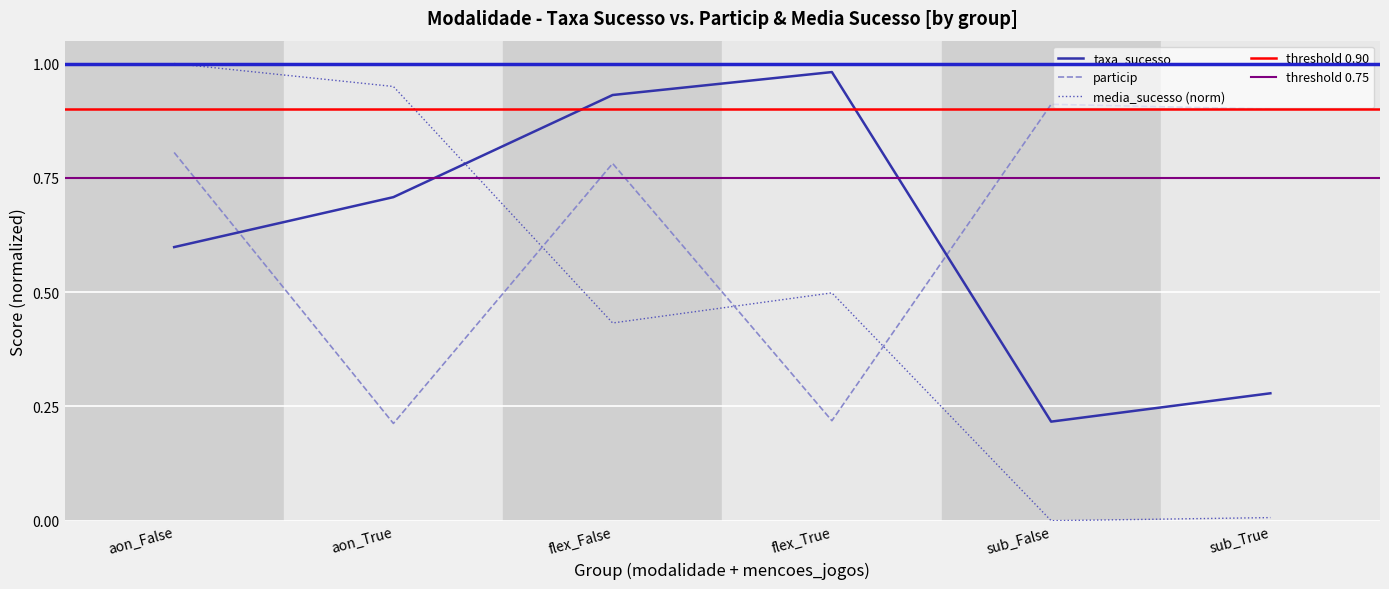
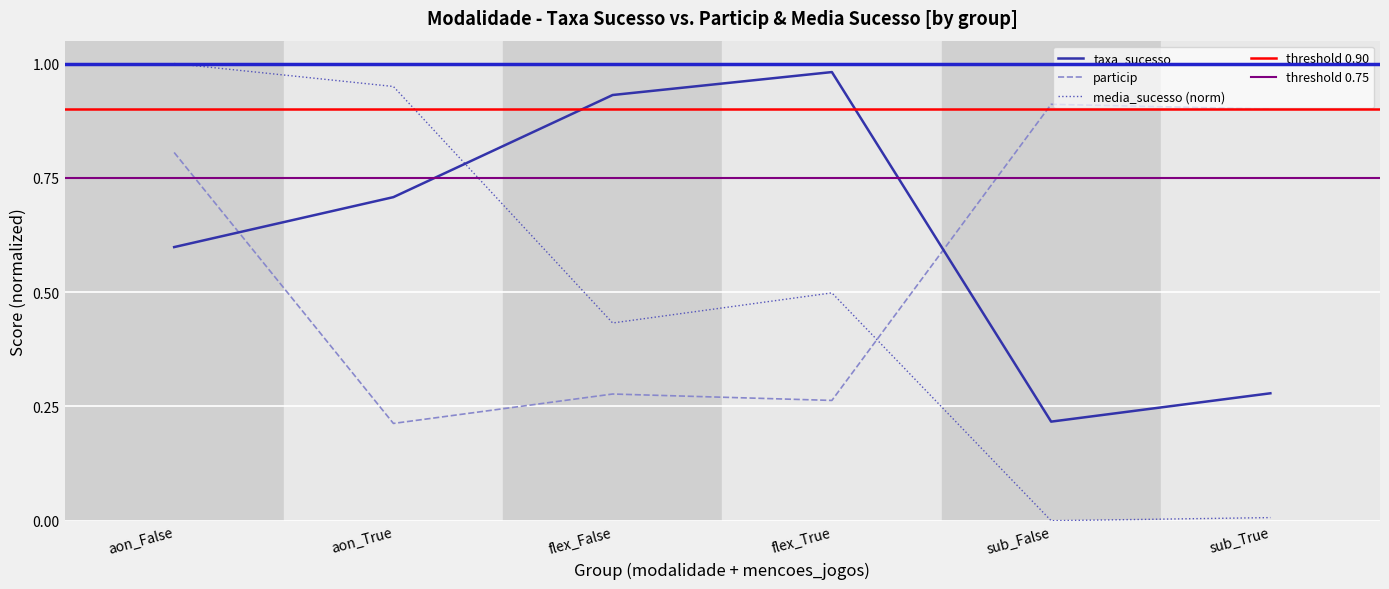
  {
    "particip": {
      "aon_False": 0.81,
      "aon_True": 0.21,
-     "flex_False": 0.78,
-     "flex_True": 0.22,
+     "flex_False": 0.28,
+     "flex_True": 0.26,
      "sub_False": 0.91,
      "sub_True": 0.90
    }
  }
